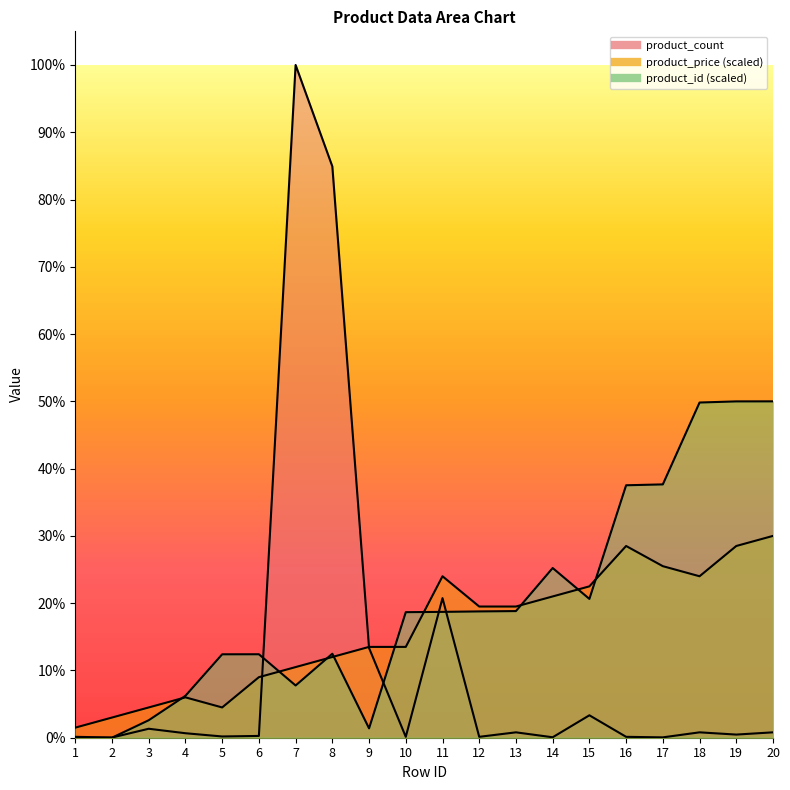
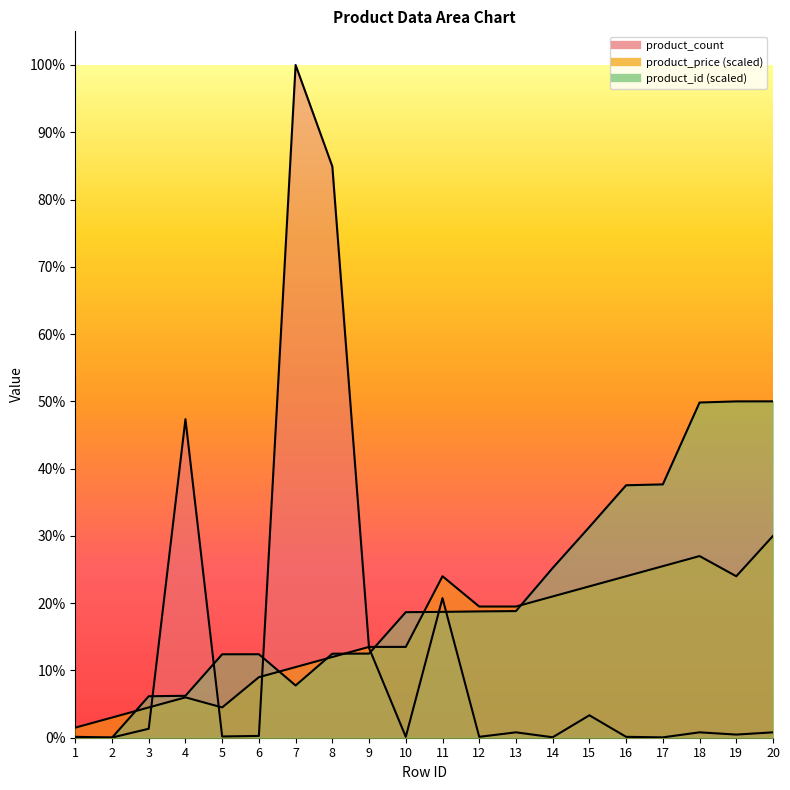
  {
    "product_count": {
      "3": "1%",
-     "4": "1%",
+     "4": "47%",
      "5": "0%",
      "6": "0%",
      "7": "100%",
      "8": "85%",
      "10": "0%",
      "11": "21%",
      "12": "0%",
      "13": "1%",
      "14": "0%",
      "15": "3%",
      "16": "0%",
      "17": "0%",
      "18": "1%",
      "19": "0%",
      "20": "1%"
    },
    "product_price (scaled)": {
      "1": "2%",
      "2": "3%",
      "3": "5%",
      "5": "5%",
      "6": "9%",
      "7": "11%",
      "8": "12%",
      "10": "14%",
      "11": "24%",
      "12": "20%",
      "13": "20%",
      "14": "21%",
      "15": "23%",
-     "16": "29%",
+     "16": "24%",
      "17": "26%",
-     "18": "24%",
-     "19": "29%",
+     "18": "27%",
+     "19": "24%",
      "20": "30%"
    },
    "product_id (scaled)": {
-     "3": "3%",
+     "3": "6%",
      "5": "12%",
      "6": "12%",
      "7": "8%",
      "8": "12%",
-     "9": "1%",
+     "9": "13%",
      "10": "19%",
      "11": "19%",
      "12": "19%",
      "13": "19%",
      "14": "25%",
-     "15": "21%",
+     "15": "31%",
      "16": "38%",
      "17": "38%",
      "18": "50%",
      "19": "50%",
      "20": "50%"
    }
  }
